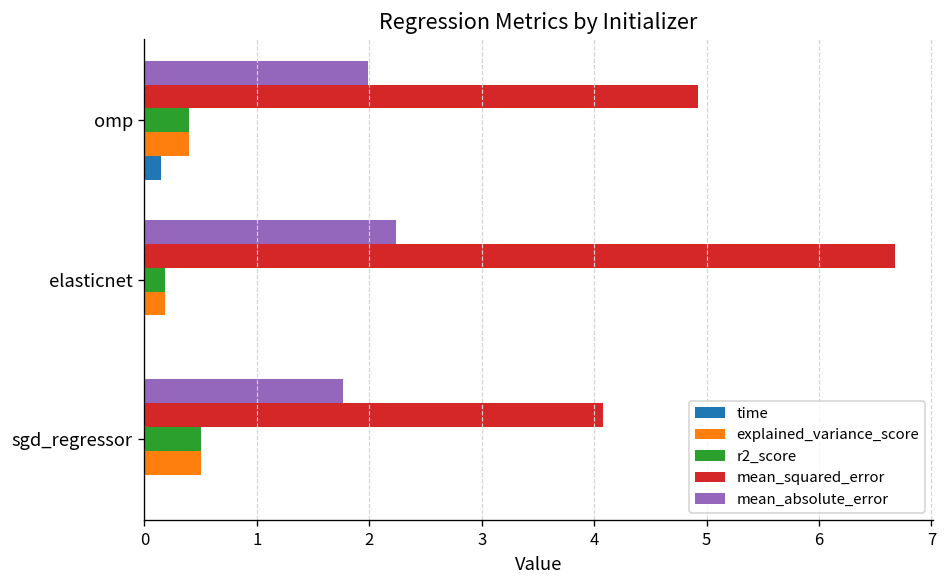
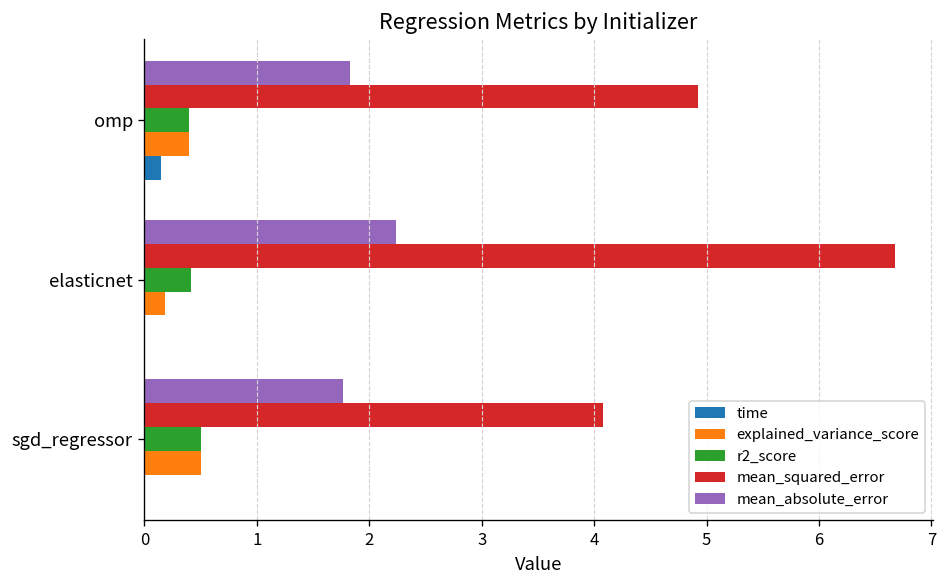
  {
    "time": {
      "omp": 0.2
    },
    "explained_variance_score": {
      "omp": 0.4,
      "elasticnet": 0.2,
      "sgd_regressor": 0.5
    },
    "r2_score": {
      "omp": 0.4,
-     "elasticnet": 0.2,
+     "elasticnet": 0.4,
      "sgd_regressor": 0.5
    },
    "mean_squared_error": {
      "omp": 4.9,
      "elasticnet": 6.7,
      "sgd_regressor": 4.1
    },
    "mean_absolute_error": {
-     "omp": 2.0,
+     "omp": 1.8,
      "elasticnet": 2.2,
      "sgd_regressor": 1.8
    }
  }
